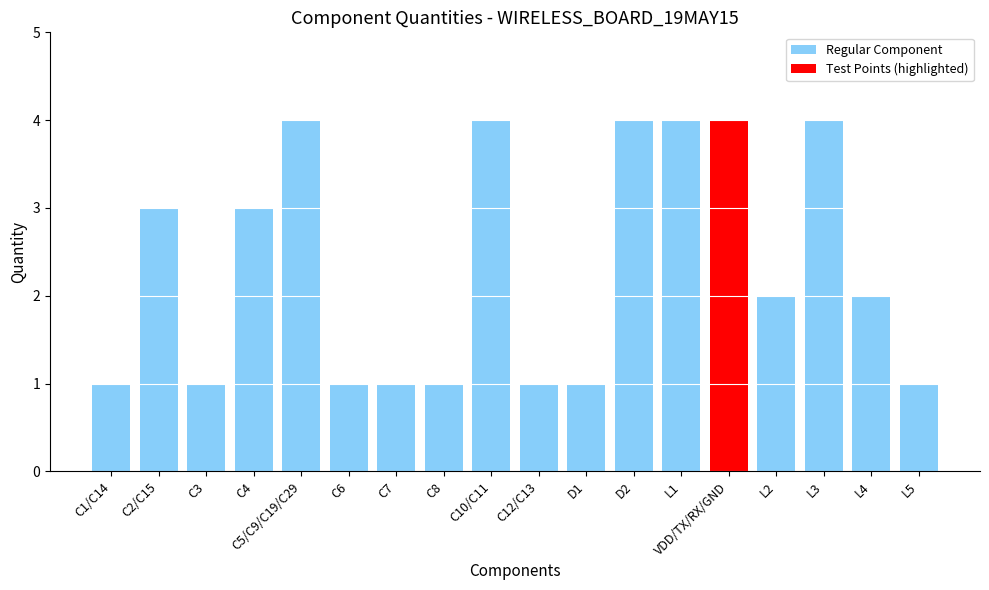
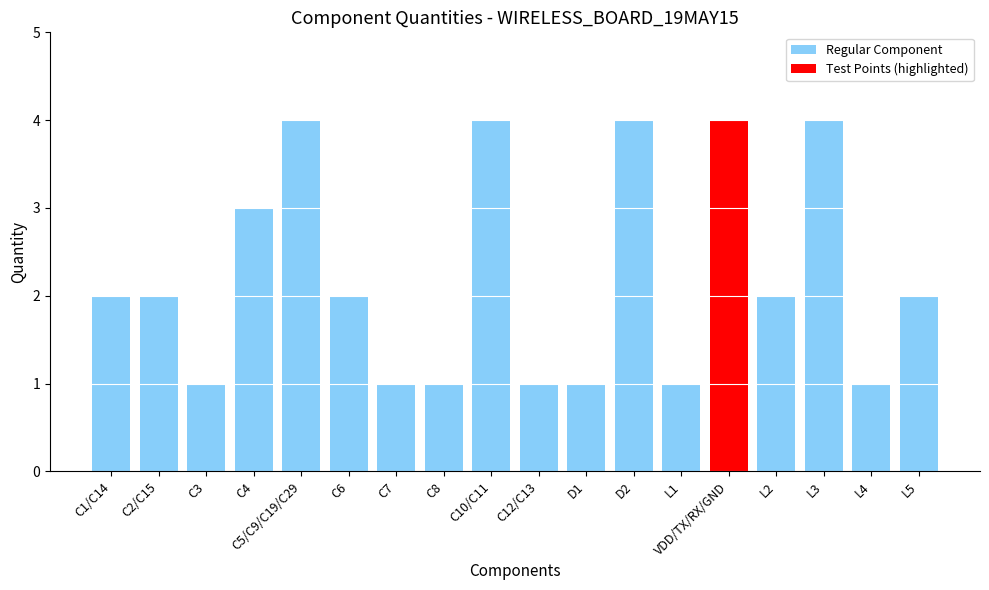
  {
-   "C1/C14": 1,
-   "C2/C15": 3,
+   "C1/C14": 2,
+   "C2/C15": 2,
    "C3": 1,
    "C4": 3,
    "C5/C9/C19/C29": 4,
-   "C6": 1,
+   "C6": 2,
    "C7": 1,
    "C8": 1,
    "C10/C11": 4,
    "C12/C13": 1,
    "D1": 1,
    "D2": 4,
-   "L1": 4,
+   "L1": 1,
    "VDD/TX/RX/GND": 4,
    "L2": 2,
    "L3": 4,
-   "L4": 2,
-   "L5": 1
+   "L4": 1,
+   "L5": 2
  }
